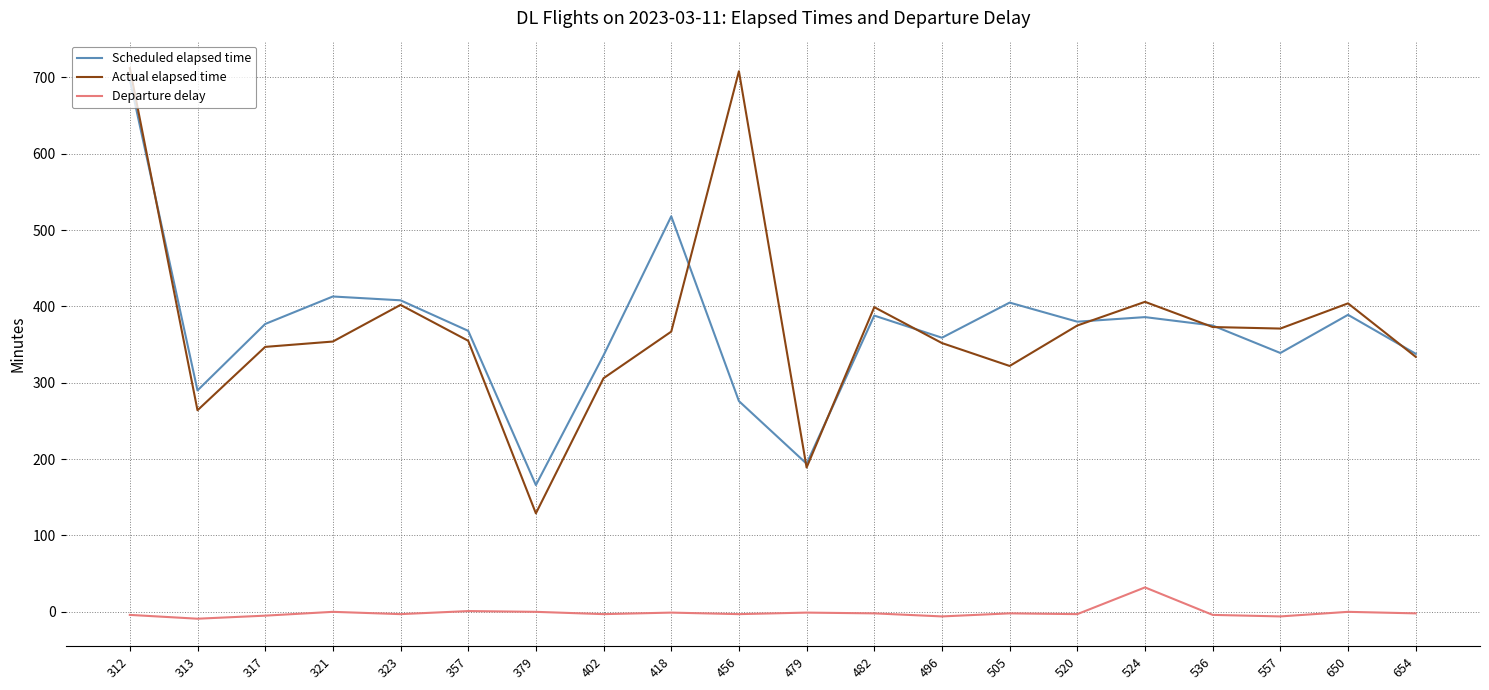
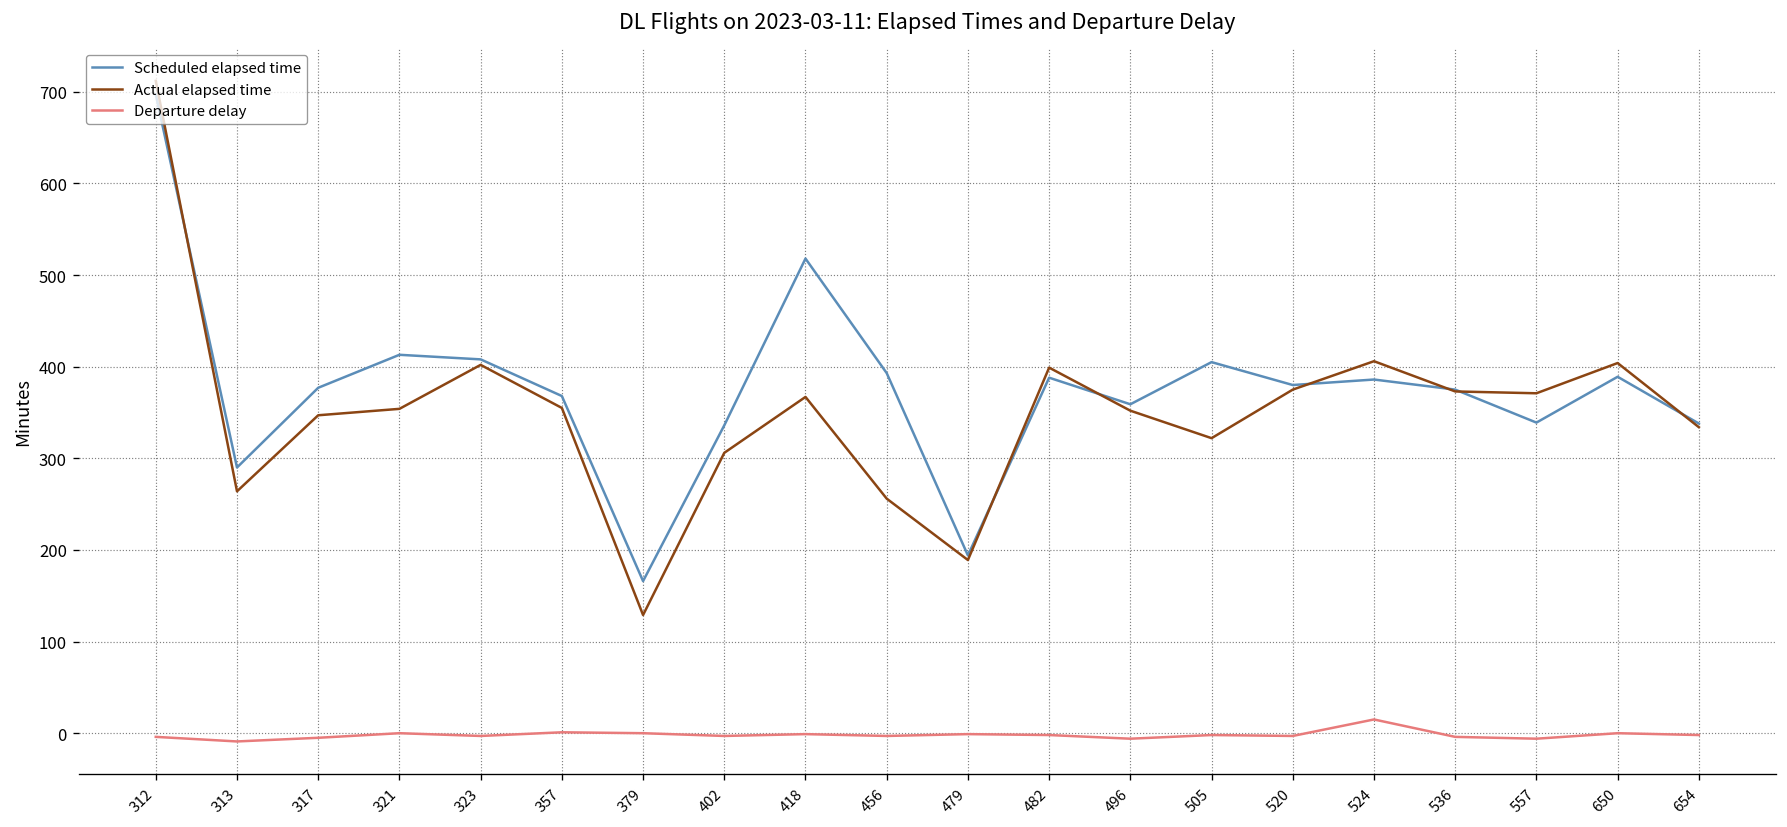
  {
    "Scheduled elapsed time": {
      "313": 290,
      "317": 380,
      "321": 410,
      "323": 410,
      "357": 370,
      "379": 170,
      "402": 340,
      "418": 520,
-     "456": 280,
+     "456": 390,
      "479": 190,
      "482": 390,
      "496": 360,
      "505": 410,
      "520": 380,
      "524": 390,
      "557": 340,
      "650": 390,
      "654": 340
    },
    "Actual elapsed time": {
      "313": 260,
      "317": 350,
      "321": 350,
      "323": 400,
      "357": 360,
      "379": 130,
      "402": 310,
      "418": 370,
-     "456": 710,
+     "456": 260,
      "479": 190,
      "482": 400,
      "496": 350,
      "505": 320,
      "520": 380,
      "524": 410,
      "557": 370,
      "650": 400,
      "654": 330
    },
    "Departure delay": {
      "312": 0,
      "313": -10,
      "317": -10,
      "321": 0,
      "323": 0,
      "357": 0,
      "379": 0,
      "402": 0,
      "418": 0,
      "456": 0,
      "479": 0,
      "482": 0,
      "496": -10,
      "505": 0,
      "520": 0,
-     "524": 30,
+     "524": 20,
      "536": 0,
      "557": -10,
      "650": 0,
      "654": 0
    }
  }
